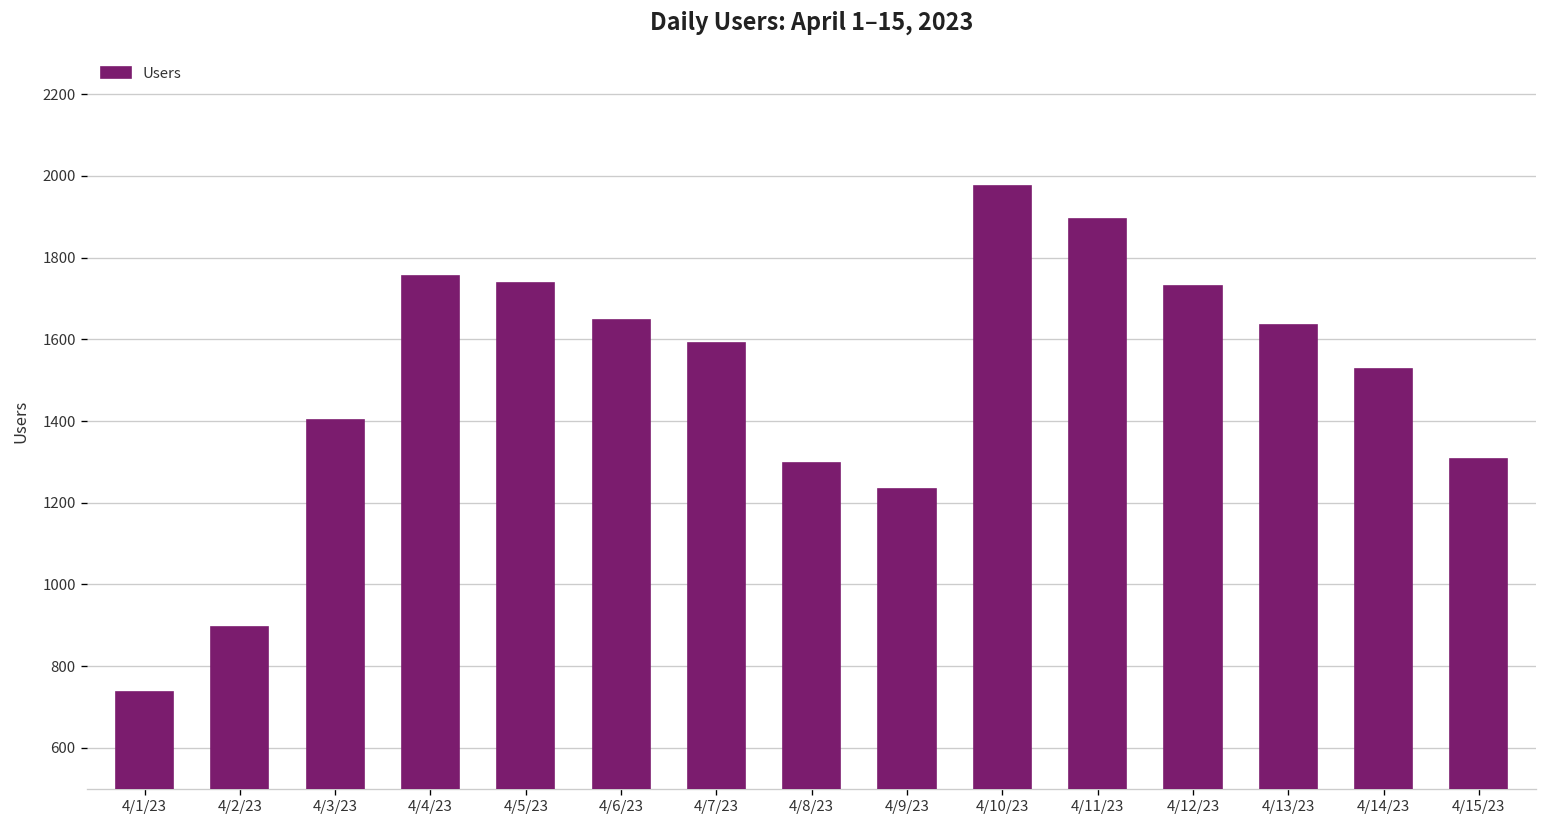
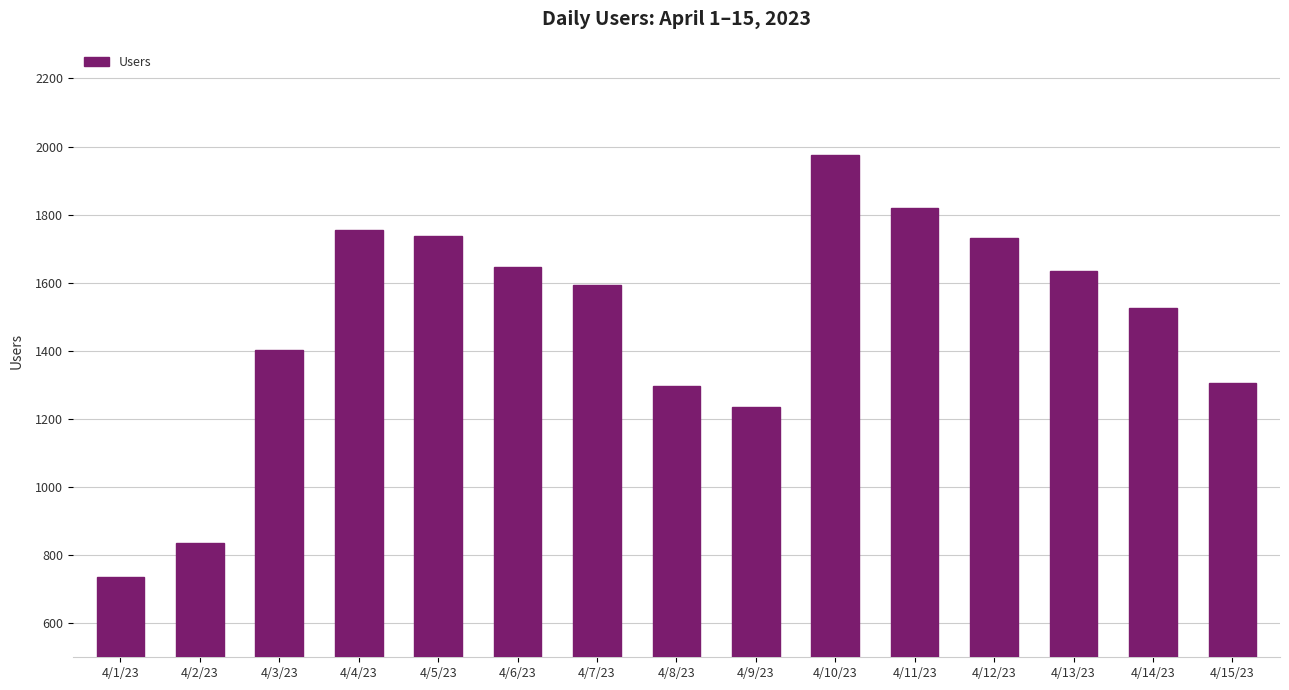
  {
    "4/1/23": 740,
-   "4/2/23": 900,
+   "4/2/23": 840,
    "4/3/23": 1400,
    "4/4/23": 1750,
    "4/5/23": 1740,
    "4/6/23": 1650,
    "4/7/23": 1590,
    "4/8/23": 1300,
    "4/9/23": 1230,
    "4/10/23": 1980,
-   "4/11/23": 1890,
+   "4/11/23": 1820,
    "4/12/23": 1730,
    "4/13/23": 1630,
    "4/14/23": 1530,
    "4/15/23": 1310
  }
